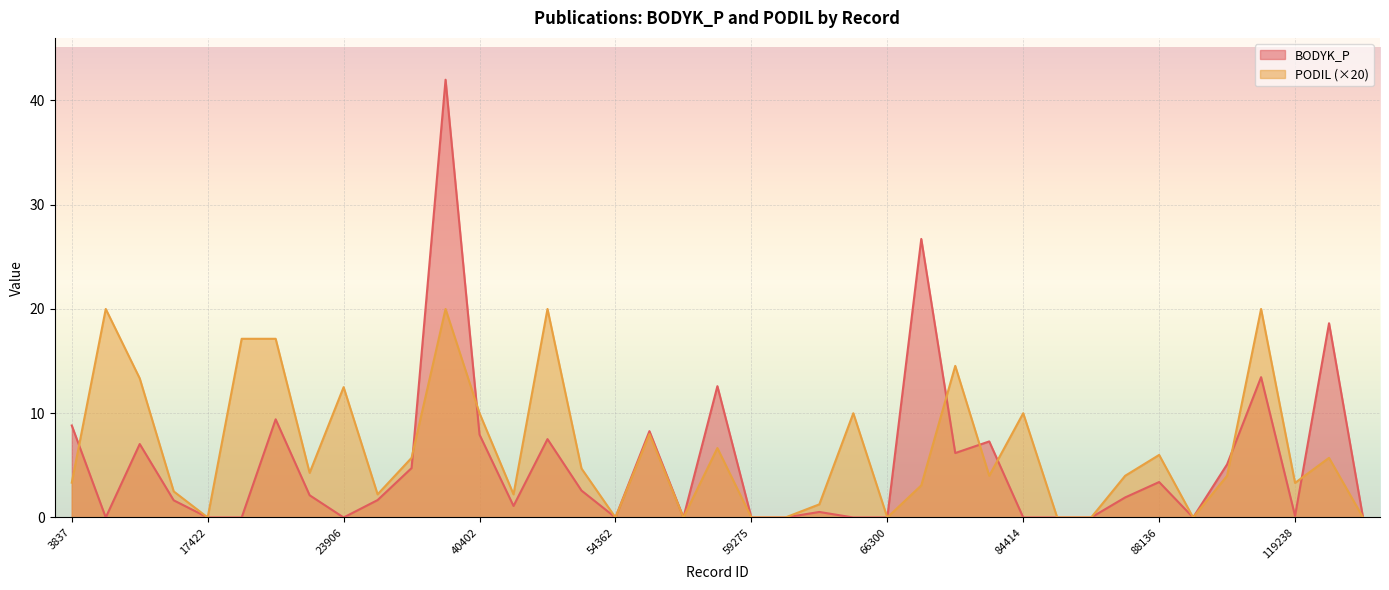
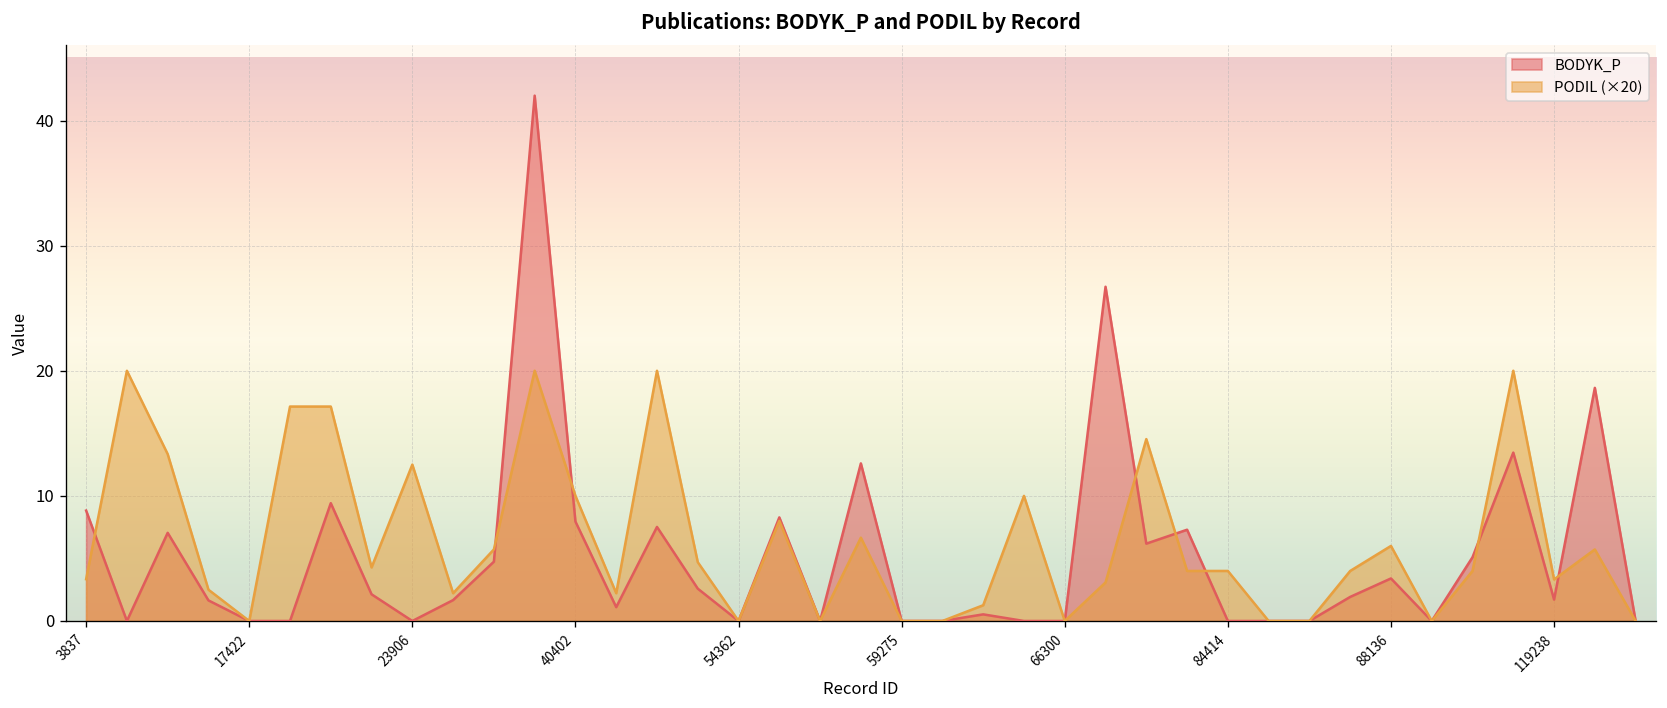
  {
    "BODYK_P": {
      "3837": 8.8,
      "23906": 0.0,
      "40402": 7.9,
      "84414": 0.0,
      "88136": 3.4,
-     "119238": 0.1
+     "119238": 1.7
    },
    "PODIL (×20)": {
      "3837": 3.3,
      "23906": 12.5,
      "40402": 10.0,
-     "84414": 10.0,
+     "84414": 4.0,
      "88136": 6.0,
      "119238": 3.3
    }
  }
